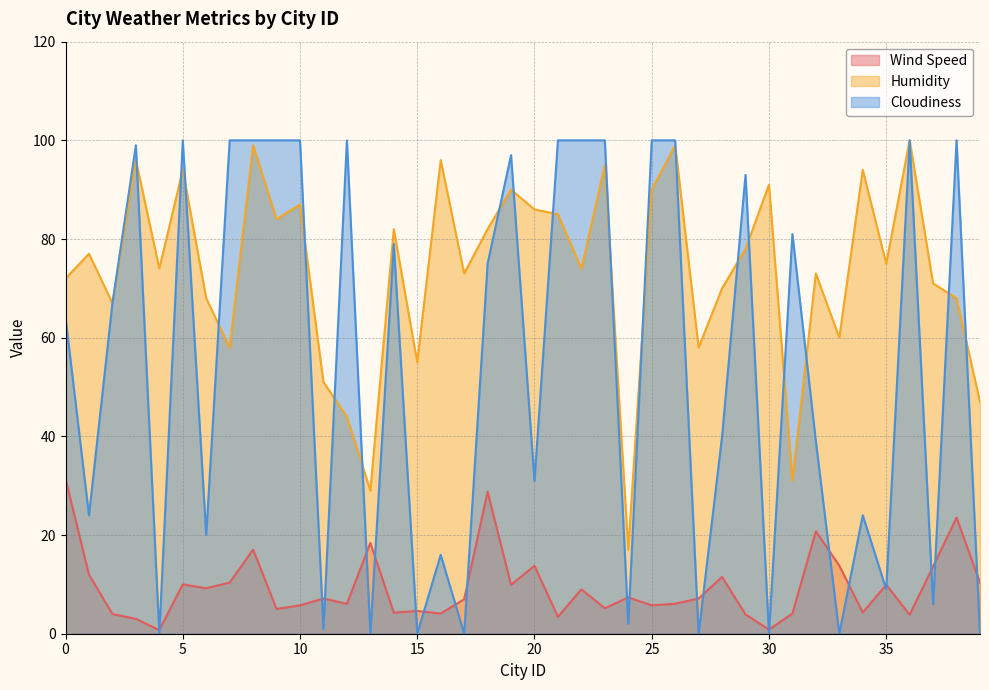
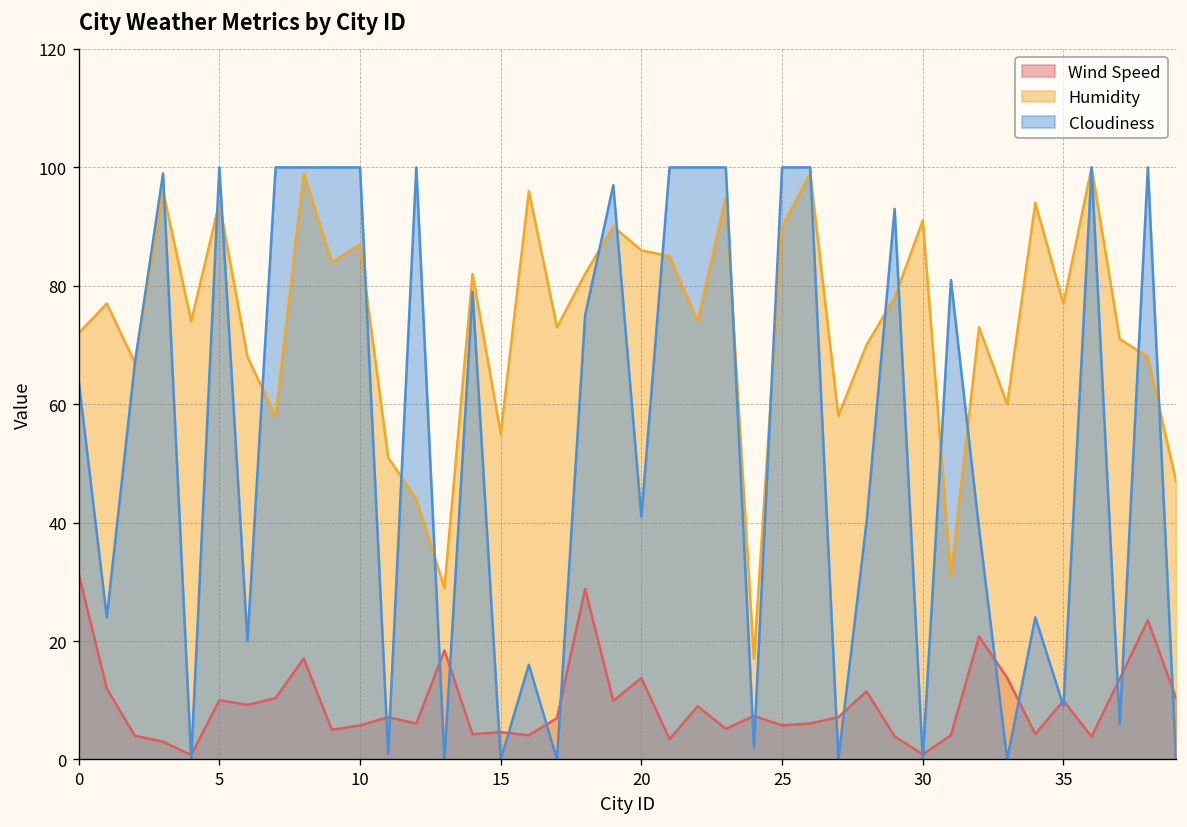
  {
    "Wind Speed": {
      "0": 31,
      "5": 10,
      "10": 6,
      "15": 5,
      "20": 14,
      "25": 6,
      "30": 1,
      "35": 10
    },
    "Humidity": {
      "0": 72,
      "5": 94,
      "10": 87,
      "15": 55,
      "20": 86,
      "25": 90,
      "30": 91,
-     "35": 75
+     "35": 77
    },
    "Cloudiness": {
      "0": 64,
      "5": 100,
      "10": 100,
      "15": 0,
-     "20": 31,
+     "20": 41,
      "25": 100,
      "30": 0,
      "35": 9
    }
  }
